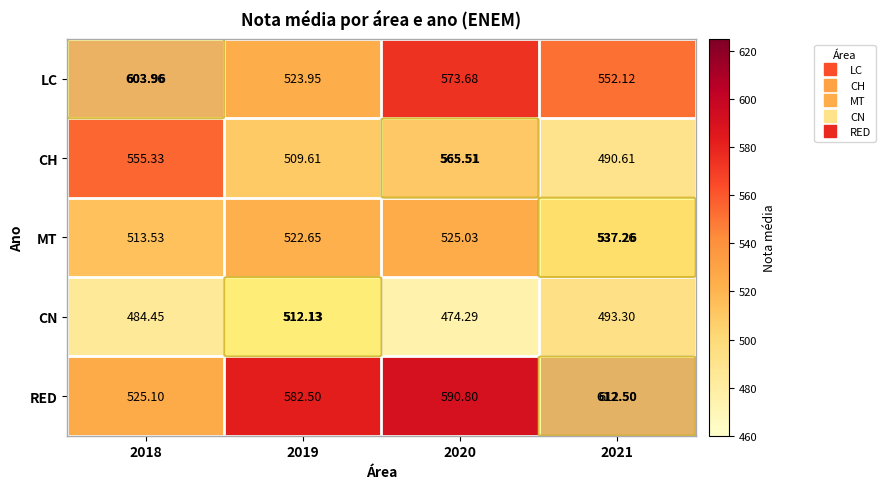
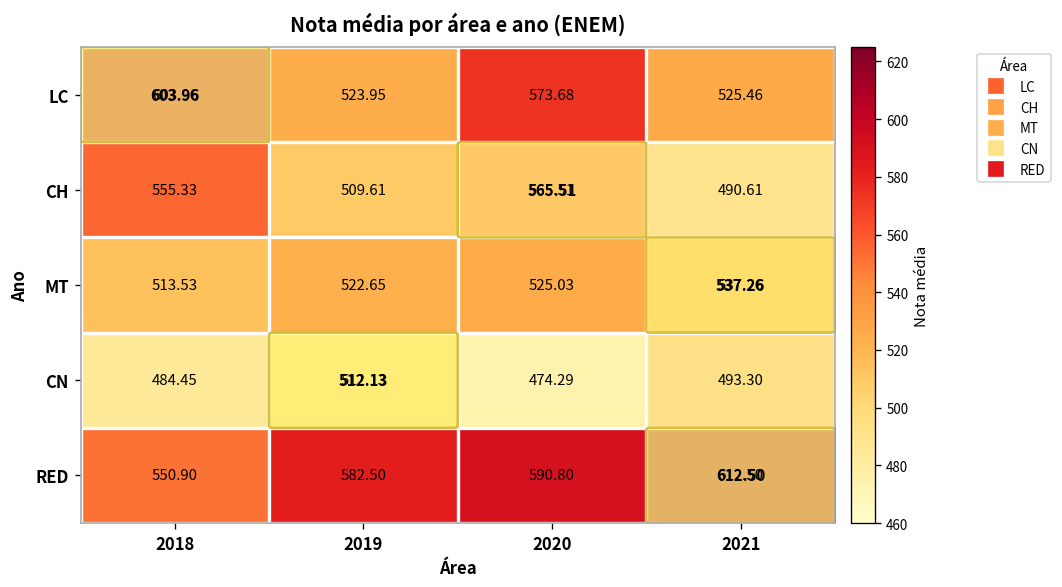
  {
    "LC": {
      "2019": 523.95,
      "2020": 573.68,
-     "2021": 552.12
+     "2021": 525.46
    },
    "CH": {
      "2018": 555.33,
      "2019": 509.61,
      "2021": 490.61
    },
    "MT": {
      "2018": 513.53,
      "2019": 522.65,
      "2020": 525.03
    },
    "CN": {
      "2018": 484.45,
      "2020": 474.29,
      "2021": 493.30
    },
    "RED": {
-     "2018": 525.10,
+     "2018": 550.90,
      "2019": 582.50,
      "2020": 590.80
    }
  }
